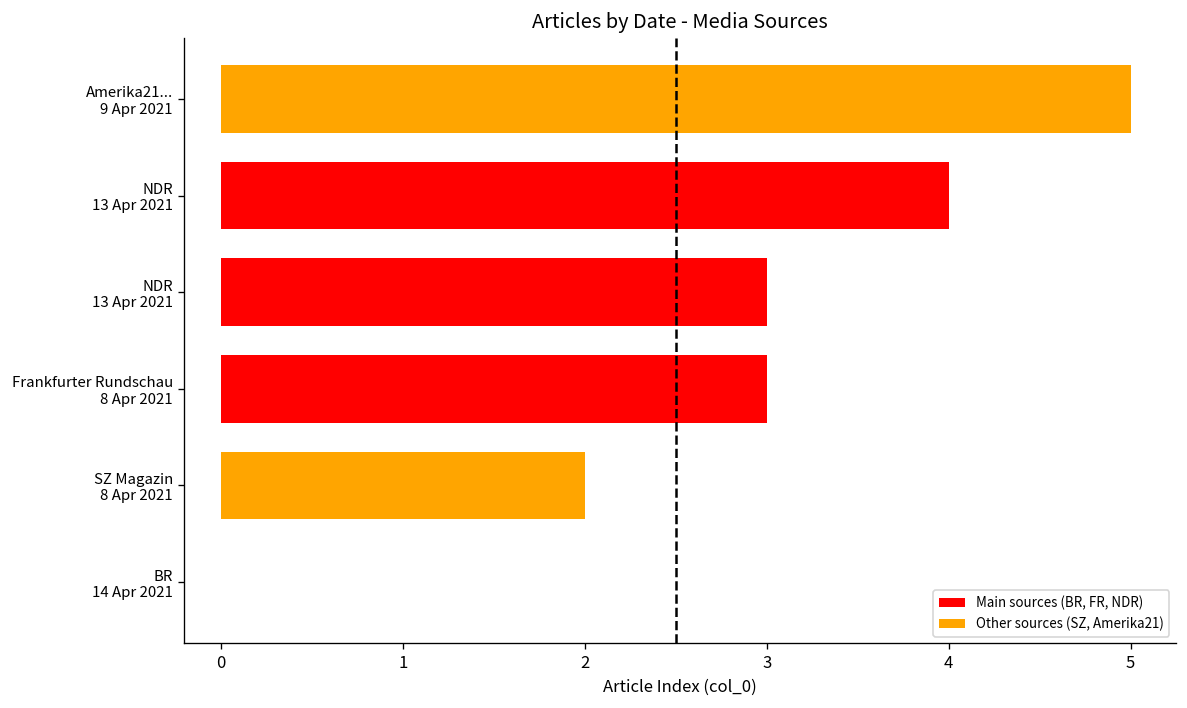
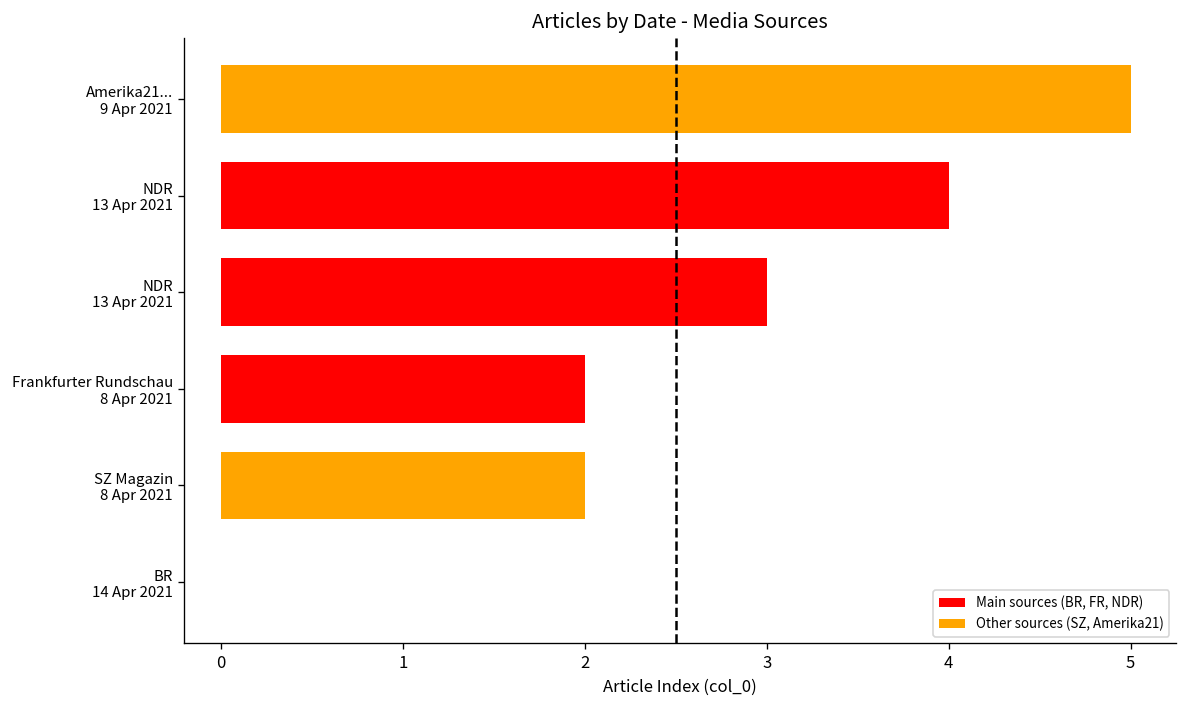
  {
    "Amerika21... 9 Apr 2021": 5,
-   "Frankfurter Rundschau 8 Apr 2021": 3,
+   "Frankfurter Rundschau 8 Apr 2021": 2,
    "SZ Magazin 8 Apr 2021": 2,
    "BR 14 Apr 2021": 0
  }
